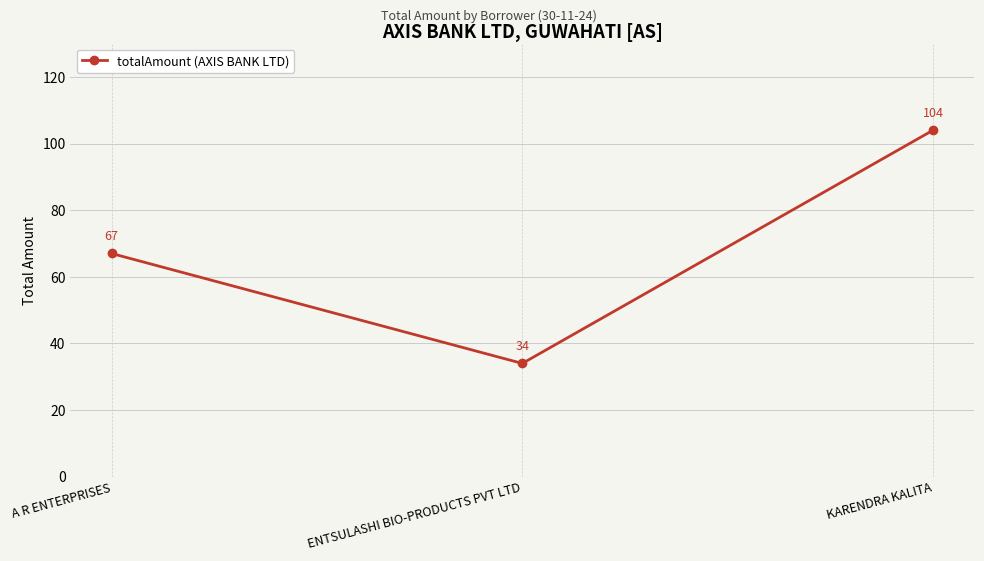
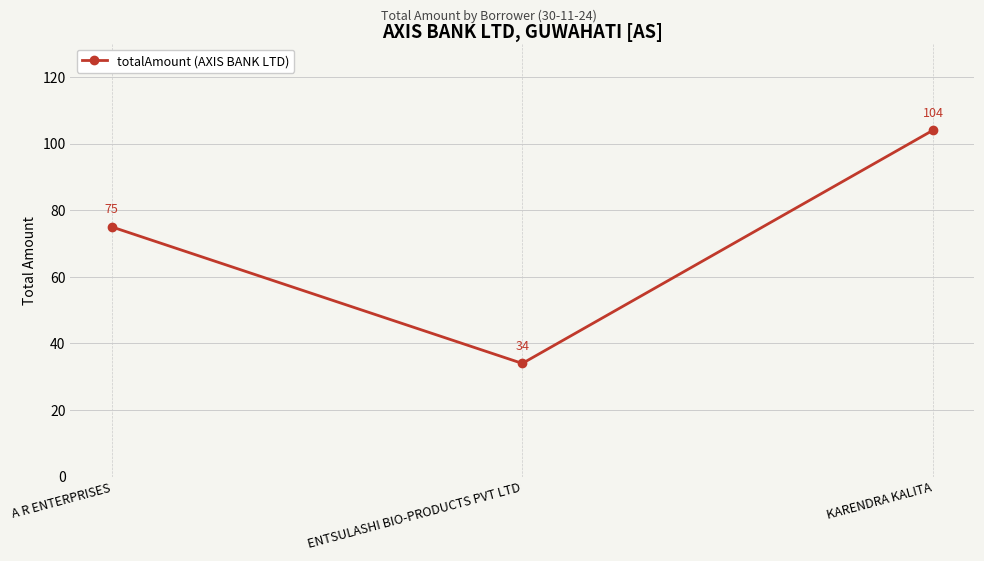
  {
-   "A R ENTERPRISES": 67,
+   "A R ENTERPRISES": 75,
    "ENTSULASHI BIO-PRODUCTS PVT LTD": 34,
    "KARENDRA KALITA": 104
  }
